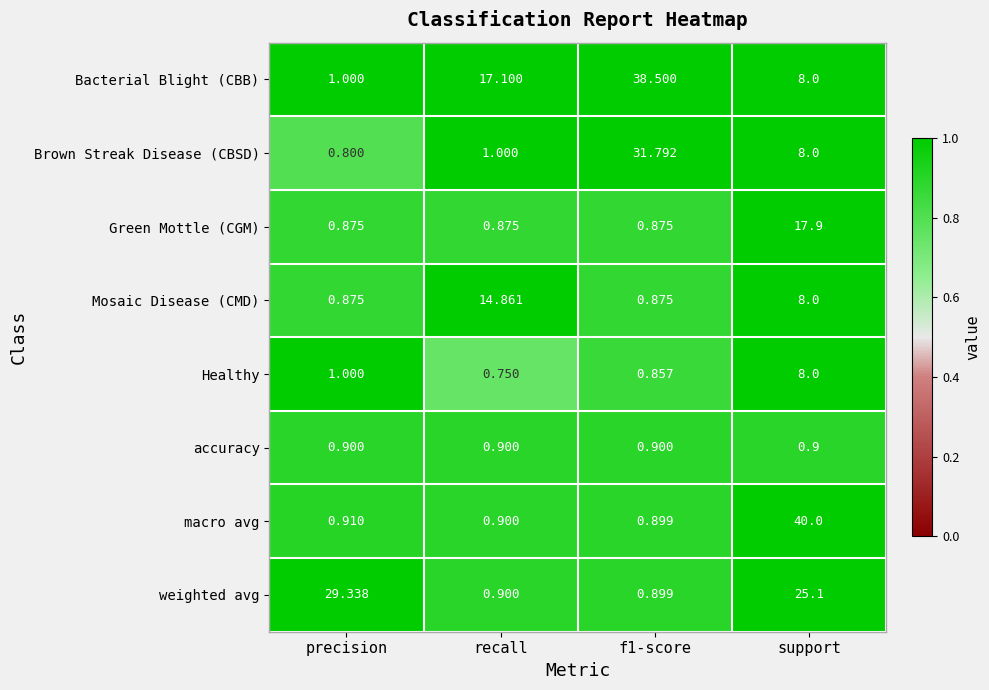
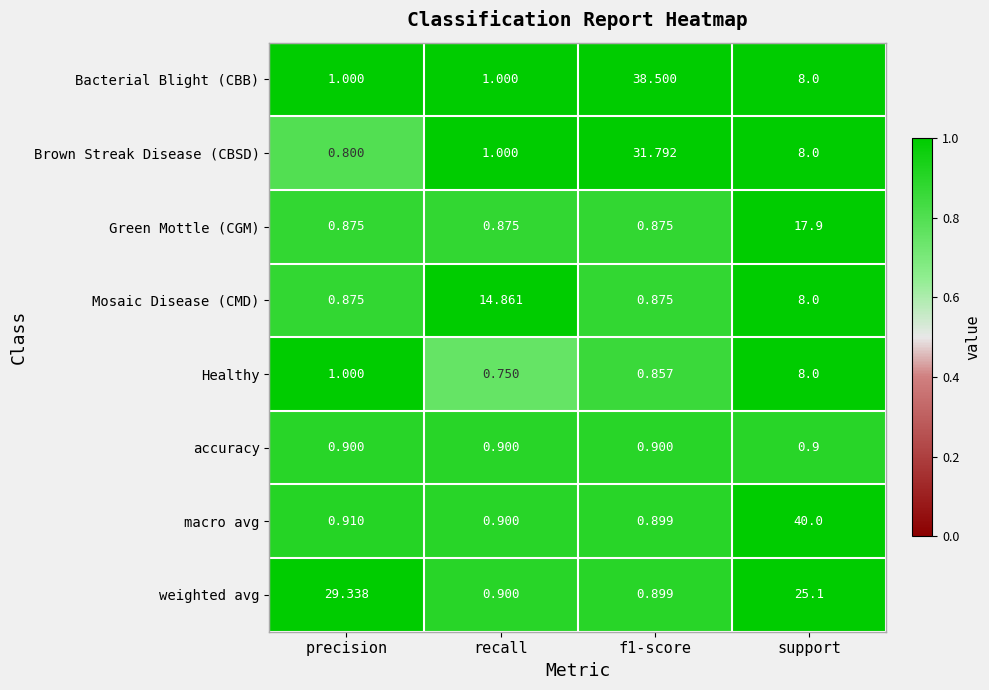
  {
    "Bacterial Blight (CBB)": {
      "precision": 1.000,
-     "recall": 17.100,
+     "recall": 1.000,
      "f1-score": 38.500,
      "support": 8.0
    },
    "Brown Streak Disease (CBSD)": {
      "precision": 0.800,
      "recall": 1.000,
      "f1-score": 31.792,
      "support": 8.0
    },
    "Green Mottle (CGM)": {
      "precision": 0.875,
      "recall": 0.875,
      "f1-score": 0.875,
      "support": 17.9
    },
    "Mosaic Disease (CMD)": {
      "precision": 0.875,
      "recall": 14.861,
      "f1-score": 0.875,
      "support": 8.0
    },
    "Healthy": {
      "precision": 1.000,
      "recall": 0.750,
      "f1-score": 0.857,
      "support": 8.0
    },
    "accuracy": {
      "precision": 0.900,
      "recall": 0.900,
      "f1-score": 0.900,
      "support": 0.9
    },
    "macro avg": {
      "precision": 0.910,
      "recall": 0.900,
      "f1-score": 0.899,
      "support": 40.0
    },
    "weighted avg": {
      "precision": 29.338,
      "recall": 0.900,
      "f1-score": 0.899,
      "support": 25.1
    }
  }
